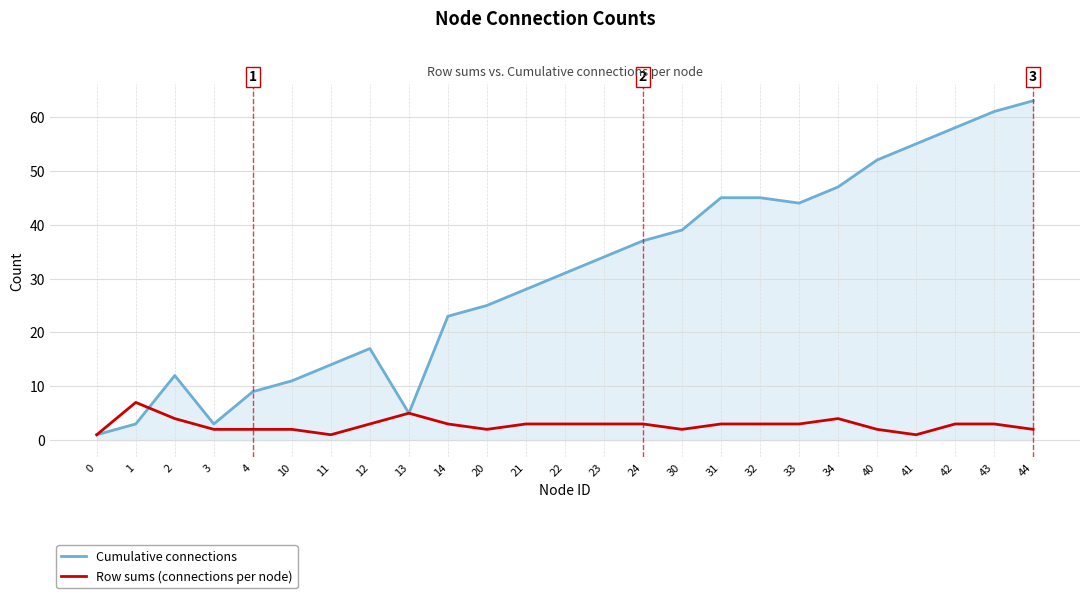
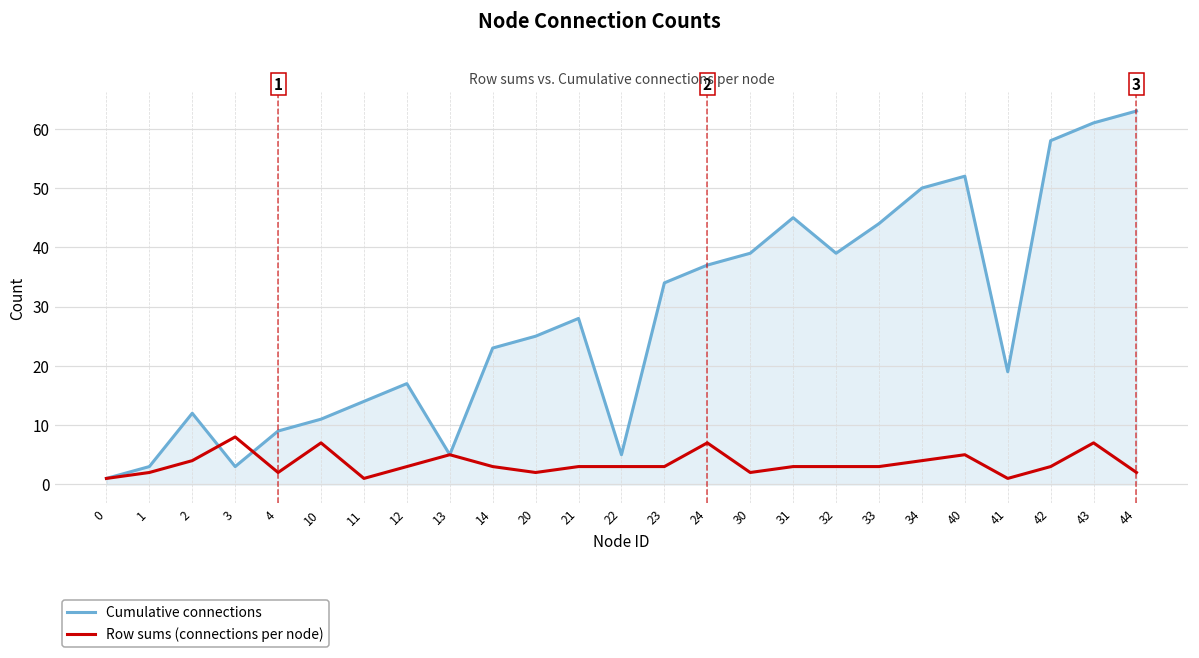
  {
    "Cumulative connections": {
      "1": 3,
      "2": 12,
      "3": 3,
      "4": 9,
      "10": 11,
      "11": 14,
      "12": 17,
      "14": 23,
      "20": 25,
      "21": 28,
-     "22": 31,
+     "22": 5,
      "23": 34,
      "24": 37,
      "30": 39,
      "31": 45,
-     "32": 45,
+     "32": 39,
      "33": 44,
-     "34": 47,
+     "34": 50,
      "40": 52,
-     "41": 55,
+     "41": 19,
      "42": 58,
      "43": 61
    },
    "Row sums (connections per node)": {
-     "1": 7,
+     "1": 2,
      "2": 4,
-     "3": 2,
+     "3": 8,
      "4": 2,
-     "10": 2,
+     "10": 7,
      "11": 1,
      "12": 3,
      "14": 3,
      "20": 2,
      "21": 3,
      "22": 3,
      "23": 3,
-     "24": 3,
+     "24": 7,
      "30": 2,
      "31": 3,
      "32": 3,
      "33": 3,
      "34": 4,
-     "40": 2,
+     "40": 5,
      "41": 1,
      "42": 3,
-     "43": 3,
+     "43": 7,
      "44": 2
    }
  }
